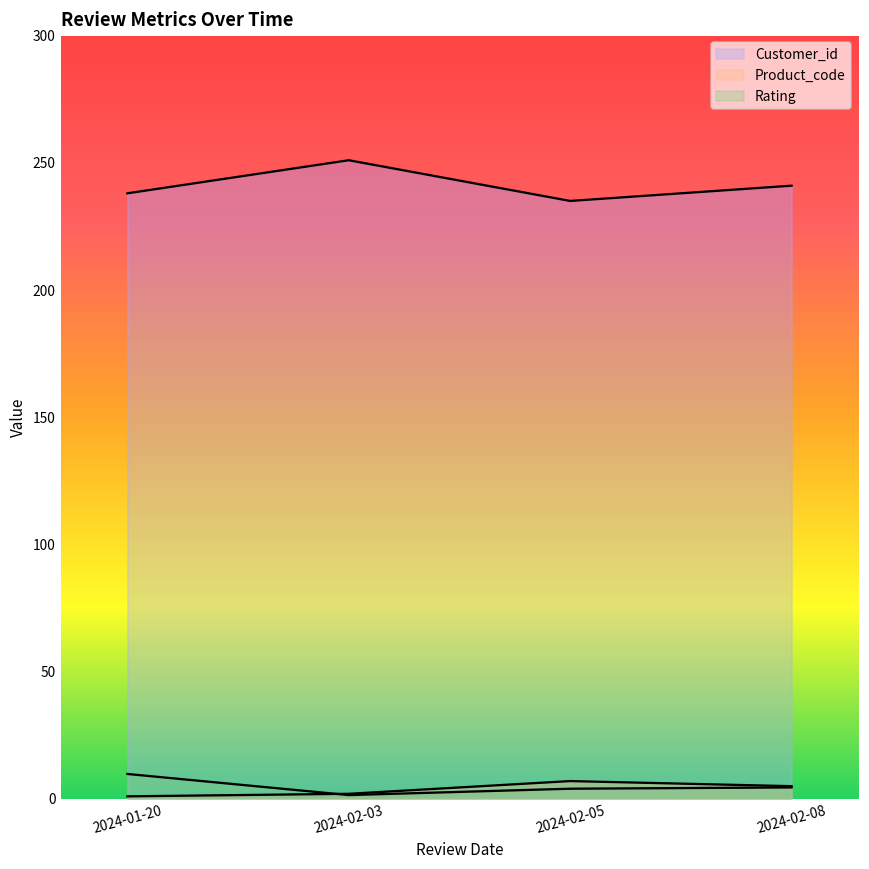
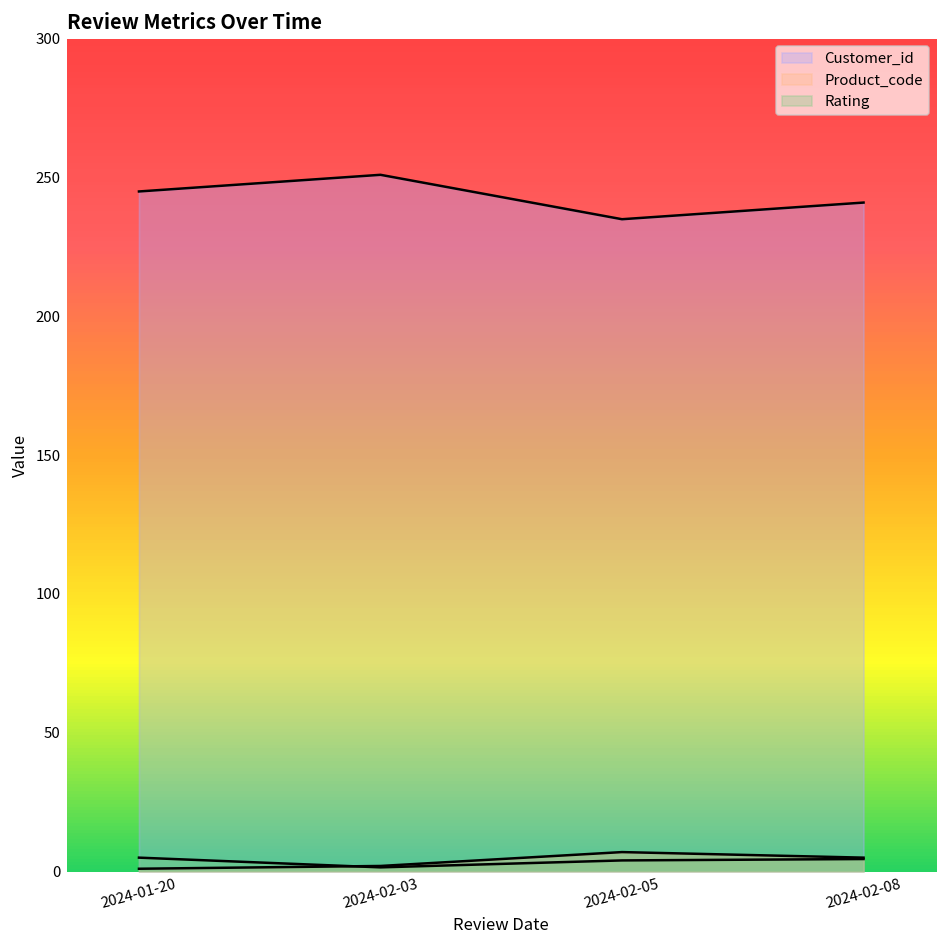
  {
    "Customer_id": {
-     "2024-01-20": 238,
+     "2024-01-20": 245,
      "2024-02-03": 251,
      "2024-02-05": 235,
      "2024-02-08": 241
    },
    "Product_code": {
      "2024-01-20": 1,
      "2024-02-05": 7
    },
    "Rating": {
-     "2024-01-20": 10,
+     "2024-01-20": 5,
      "2024-02-05": 4
    }
  }
